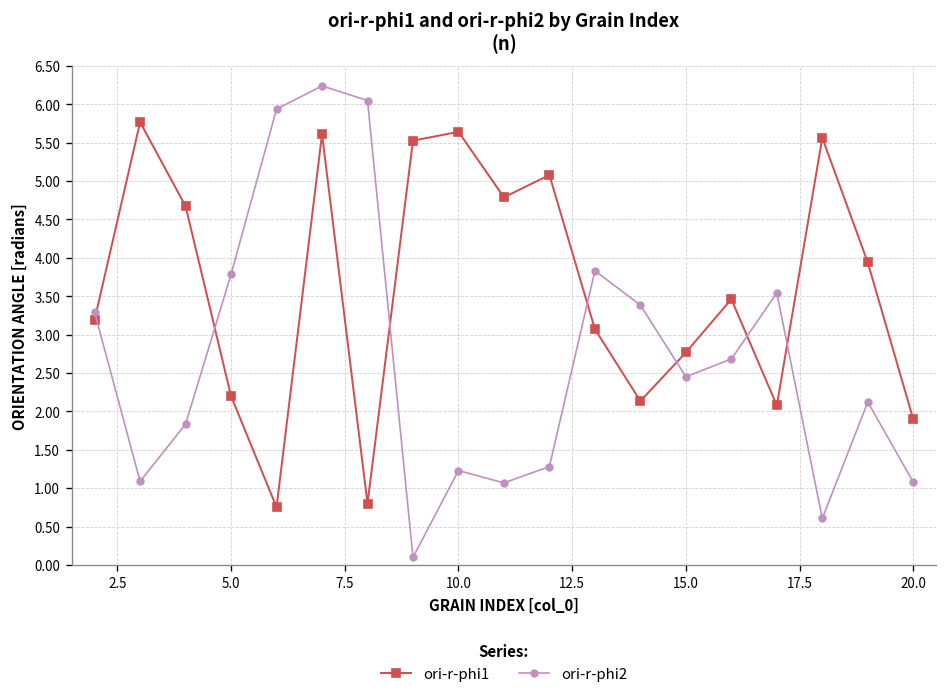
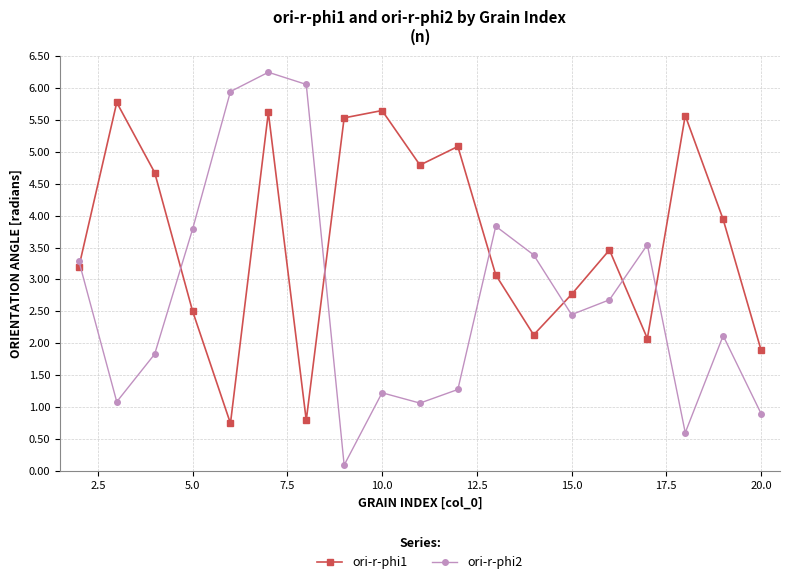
  {
    "ori-r-phi1": {
-     "5.0": 2.2,
+     "5.0": 2.5,
      "10.0": 5.6,
      "15.0": 2.8,
      "20.0": 1.9
    },
    "ori-r-phi2": {
      "5.0": 3.8,
      "10.0": 1.2,
      "15.0": 2.5,
-     "20.0": 1.1
+     "20.0": 0.9
    }
  }
